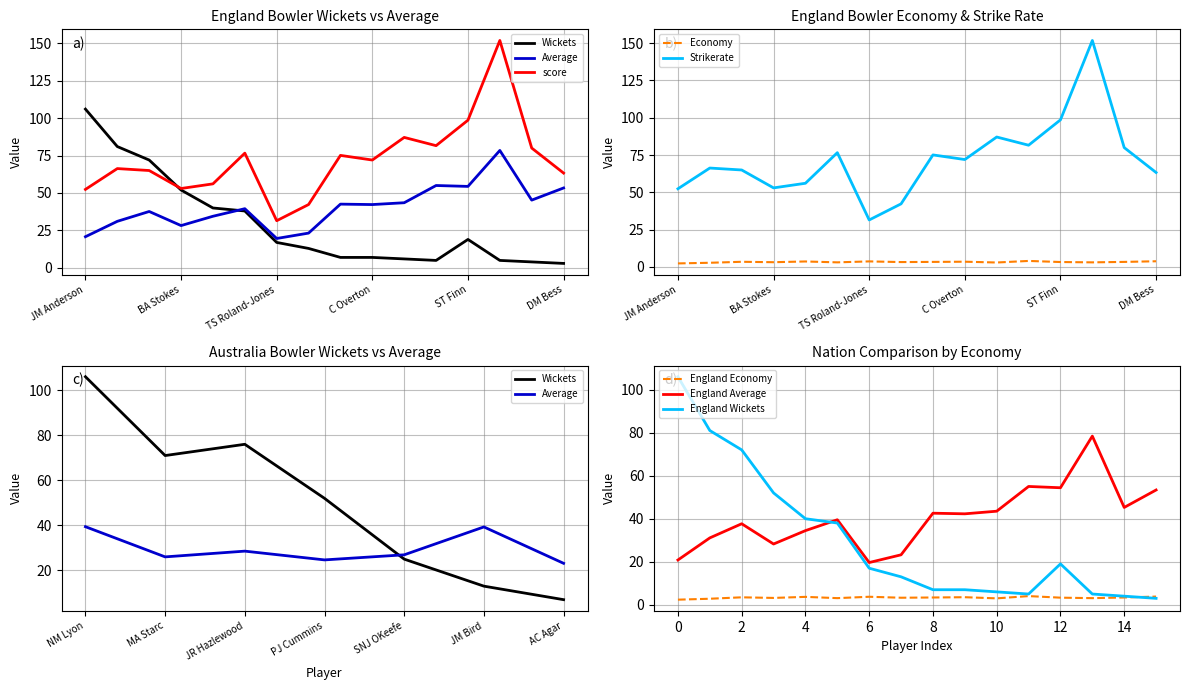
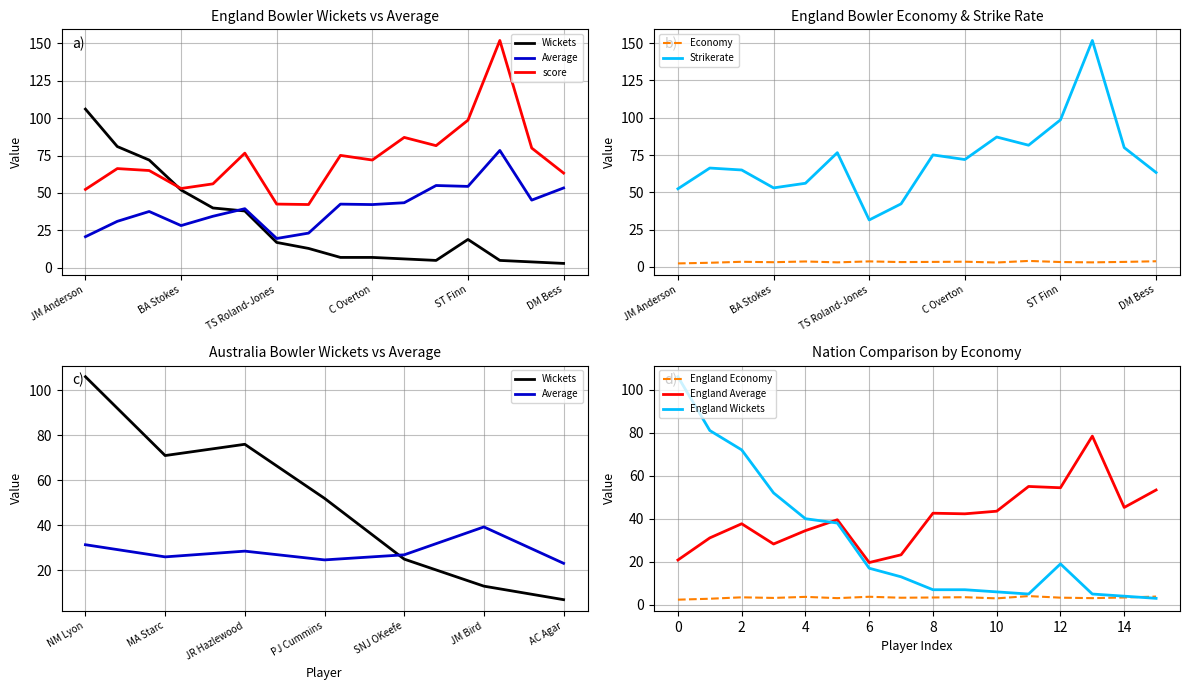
  {
    "England Bowler Wickets vs Average": {
      "Wickets": {
        "JM Anderson": 106,
        "TS Roland-Jones": 17,
        "C Overton": 7,
        "ST Finn": 19,
        "DM Bess": 3
      },
      "Average": {
        "JM Anderson": 21,
        "BA Stokes": 28,
        "TS Roland-Jones": 20,
        "C Overton": 42,
        "ST Finn": 54,
        "DM Bess": 53
      },
      "score": {
        "JM Anderson": 52,
-       "TS Roland-Jones": 32,
+       "TS Roland-Jones": 43,
        "C Overton": 72,
        "ST Finn": 99,
        "DM Bess": 63
      }
    },
    "England Bowler Economy & Strike Rate": {
      "Economy": {
        "JM Anderson": 2,
        "BA Stokes": 3,
        "TS Roland-Jones": 4,
        "C Overton": 4,
        "ST Finn": 3,
        "DM Bess": 4
      },
      "Strikerate": {
        "JM Anderson": 52,
        "BA Stokes": 53,
        "TS Roland-Jones": 32,
        "C Overton": 72,
        "ST Finn": 99,
        "DM Bess": 63
      }
    },
    "Australia Bowler Wickets vs Average": {
      "Wickets": {
        "NM Lyon": 106,
        "MA Starc": 71,
        "JR Hazlewood": 76,
        "PJ Cummins": 52,
        "SNJ OKeefe": 25,
        "JM Bird": 13,
        "AC Agar": 7
      },
      "Average": {
-       "NM Lyon": 39,
+       "NM Lyon": 31,
        "MA Starc": 26,
        "JR Hazlewood": 29,
        "PJ Cummins": 25,
        "SNJ OKeefe": 27,
        "JM Bird": 39,
        "AC Agar": 23
      }
    },
    "Nation Comparison by Economy": {
      "England Economy": {
        "0": 2,
        "2": 3,
        "4": 4,
        "6": 4,
        "8": 3,
        "10": 3,
        "12": 3
      },
      "England Average": {
        "0": 21,
        "2": 38,
        "4": 34,
        "6": 20,
        "8": 43,
        "10": 44,
        "12": 54,
        "14": 45
      },
      "England Wickets": {
        "2": 72,
        "4": 40,
        "6": 17,
        "8": 7,
        "10": 6,
        "12": 19
      }
    }
  }
